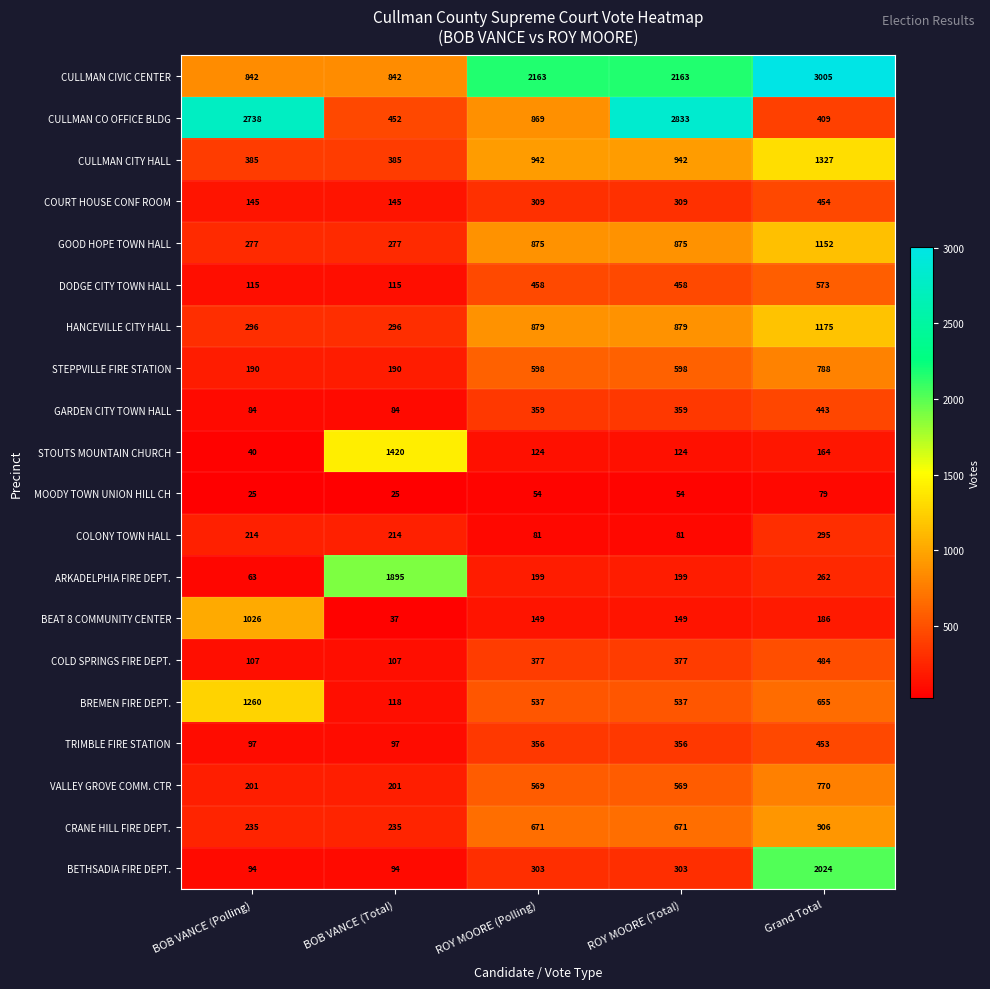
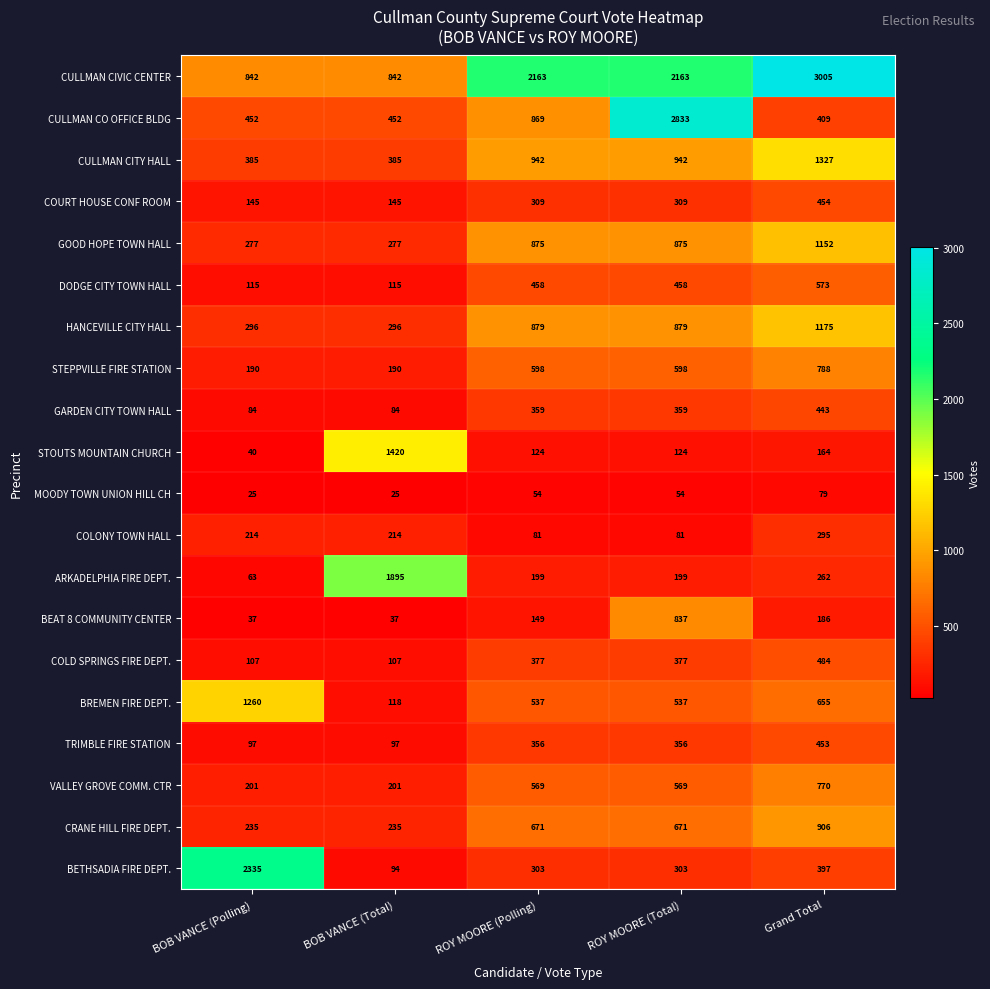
  {
    "CULLMAN CIVIC CENTER": {
      "BOB VANCE (Polling)": 842,
      "BOB VANCE (Total)": 842,
      "ROY MOORE (Polling)": 2163,
      "ROY MOORE (Total)": 2163,
      "Grand Total": 3005
    },
    "CULLMAN CO OFFICE BLDG": {
-     "BOB VANCE (Polling)": 2738,
+     "BOB VANCE (Polling)": 452,
      "BOB VANCE (Total)": 452,
      "ROY MOORE (Polling)": 869,
      "ROY MOORE (Total)": 2833,
      "Grand Total": 409
    },
    "CULLMAN CITY HALL": {
      "BOB VANCE (Polling)": 385,
      "BOB VANCE (Total)": 385,
      "ROY MOORE (Polling)": 942,
      "ROY MOORE (Total)": 942,
      "Grand Total": 1327
    },
    "COURT HOUSE CONF ROOM": {
      "BOB VANCE (Polling)": 145,
      "BOB VANCE (Total)": 145,
      "ROY MOORE (Polling)": 309,
      "ROY MOORE (Total)": 309,
      "Grand Total": 454
    },
    "GOOD HOPE TOWN HALL": {
      "BOB VANCE (Polling)": 277,
      "BOB VANCE (Total)": 277,
      "ROY MOORE (Polling)": 875,
      "ROY MOORE (Total)": 875,
      "Grand Total": 1152
    },
    "DODGE CITY TOWN HALL": {
      "BOB VANCE (Polling)": 115,
      "BOB VANCE (Total)": 115,
      "ROY MOORE (Polling)": 458,
      "ROY MOORE (Total)": 458,
      "Grand Total": 573
    },
    "HANCEVILLE CITY HALL": {
      "BOB VANCE (Polling)": 296,
      "BOB VANCE (Total)": 296,
      "ROY MOORE (Polling)": 879,
      "ROY MOORE (Total)": 879,
      "Grand Total": 1175
    },
    "STEPPVILLE FIRE STATION": {
      "BOB VANCE (Polling)": 190,
      "BOB VANCE (Total)": 190,
      "ROY MOORE (Polling)": 598,
      "ROY MOORE (Total)": 598,
      "Grand Total": 788
    },
    "GARDEN CITY TOWN HALL": {
      "BOB VANCE (Polling)": 84,
      "BOB VANCE (Total)": 84,
      "ROY MOORE (Polling)": 359,
      "ROY MOORE (Total)": 359,
      "Grand Total": 443
    },
    "STOUTS MOUNTAIN CHURCH": {
      "BOB VANCE (Polling)": 40,
      "BOB VANCE (Total)": 1420,
      "ROY MOORE (Polling)": 124,
      "ROY MOORE (Total)": 124,
      "Grand Total": 164
    },
    "MOODY TOWN UNION HILL CH": {
      "BOB VANCE (Polling)": 25,
      "BOB VANCE (Total)": 25,
      "ROY MOORE (Polling)": 54,
      "ROY MOORE (Total)": 54,
      "Grand Total": 79
    },
    "COLONY TOWN HALL": {
      "BOB VANCE (Polling)": 214,
      "BOB VANCE (Total)": 214,
      "ROY MOORE (Polling)": 81,
      "ROY MOORE (Total)": 81,
      "Grand Total": 295
    },
    "ARKADELPHIA FIRE DEPT.": {
      "BOB VANCE (Polling)": 63,
      "BOB VANCE (Total)": 1895,
      "ROY MOORE (Polling)": 199,
      "ROY MOORE (Total)": 199,
      "Grand Total": 262
    },
    "BEAT 8 COMMUNITY CENTER": {
-     "BOB VANCE (Polling)": 1026,
+     "BOB VANCE (Polling)": 37,
      "BOB VANCE (Total)": 37,
      "ROY MOORE (Polling)": 149,
-     "ROY MOORE (Total)": 149,
+     "ROY MOORE (Total)": 837,
      "Grand Total": 186
    },
    "COLD SPRINGS FIRE DEPT.": {
      "BOB VANCE (Polling)": 107,
      "BOB VANCE (Total)": 107,
      "ROY MOORE (Polling)": 377,
      "ROY MOORE (Total)": 377,
      "Grand Total": 484
    },
    "BREMEN FIRE DEPT.": {
      "BOB VANCE (Polling)": 1260,
      "BOB VANCE (Total)": 118,
      "ROY MOORE (Polling)": 537,
      "ROY MOORE (Total)": 537,
      "Grand Total": 655
    },
    "TRIMBLE FIRE STATION": {
      "BOB VANCE (Polling)": 97,
      "BOB VANCE (Total)": 97,
      "ROY MOORE (Polling)": 356,
      "ROY MOORE (Total)": 356,
      "Grand Total": 453
    },
    "VALLEY GROVE COMM. CTR": {
      "BOB VANCE (Polling)": 201,
      "BOB VANCE (Total)": 201,
      "ROY MOORE (Polling)": 569,
      "ROY MOORE (Total)": 569,
      "Grand Total": 770
    },
    "CRANE HILL FIRE DEPT.": {
      "BOB VANCE (Polling)": 235,
      "BOB VANCE (Total)": 235,
      "ROY MOORE (Polling)": 671,
      "ROY MOORE (Total)": 671,
      "Grand Total": 906
    },
    "BETHSADIA FIRE DEPT.": {
-     "BOB VANCE (Polling)": 94,
+     "BOB VANCE (Polling)": 2335,
      "BOB VANCE (Total)": 94,
      "ROY MOORE (Polling)": 303,
      "ROY MOORE (Total)": 303,
-     "Grand Total": 2024
+     "Grand Total": 397
    }
  }
